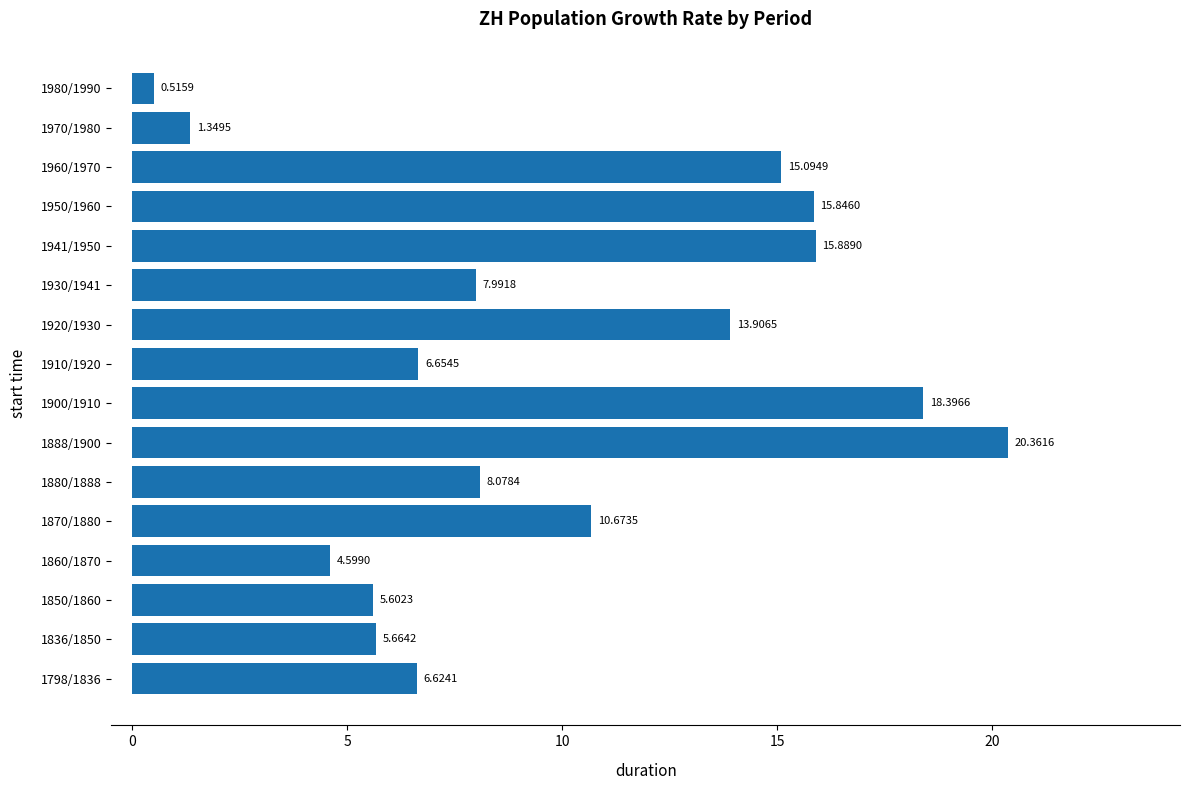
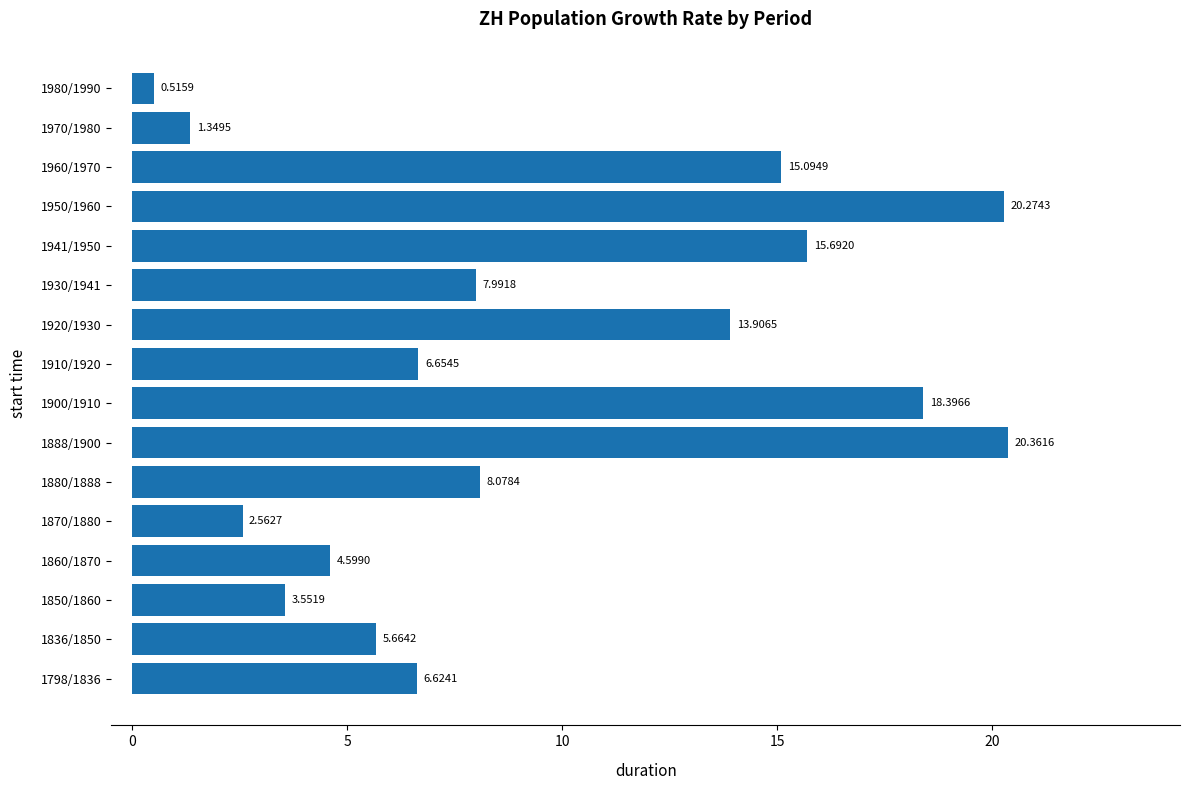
  {
    "1980/1990": 0.5159,
    "1970/1980": 1.3495,
    "1960/1970": 15.0949,
-   "1950/1960": 15.8460,
-   "1941/1950": 15.8890,
+   "1950/1960": 20.2743,
+   "1941/1950": 15.6920,
    "1930/1941": 7.9918,
    "1920/1930": 13.9065,
    "1910/1920": 6.6545,
    "1900/1910": 18.3966,
    "1888/1900": 20.3616,
    "1880/1888": 8.0784,
-   "1870/1880": 10.6735,
+   "1870/1880": 2.5627,
    "1860/1870": 4.5990,
-   "1850/1860": 5.6023,
+   "1850/1860": 3.5519,
    "1836/1850": 5.6642,
    "1798/1836": 6.6241
  }
